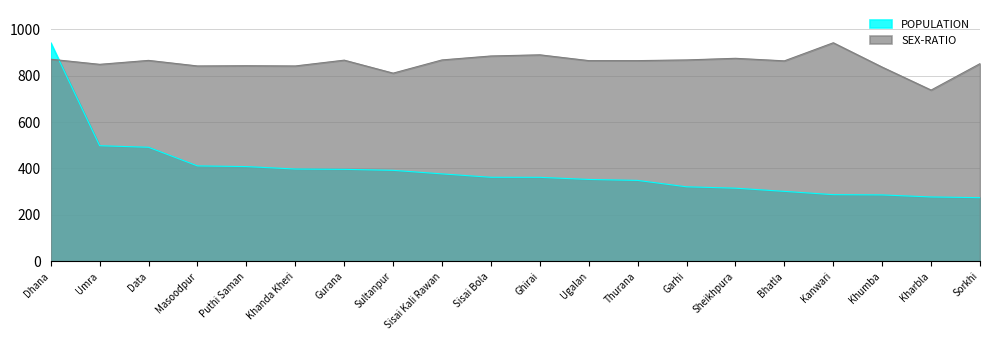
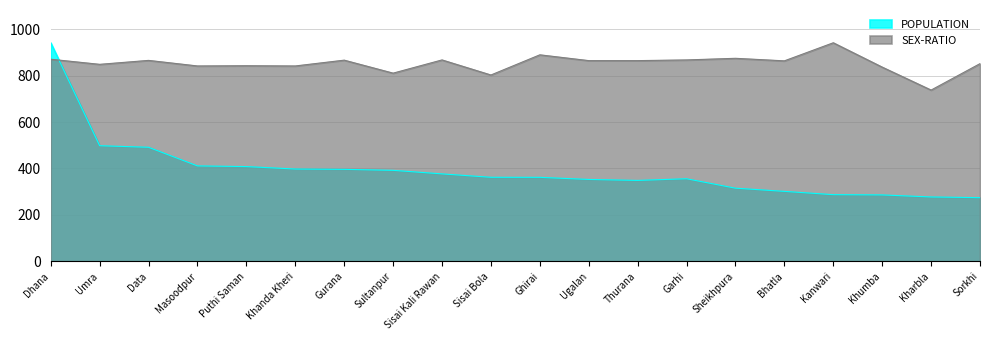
  {
    "POPULATION": {
      "Dhana": 940,
      "Umra": 500,
      "Data": 490,
      "Masoodpur": 410,
      "Puthi Saman": 410,
      "Khanda Kheri": 400,
      "Gurana": 400,
      "Sultanpur": 390,
      "Sisai Kali Rawan": 380,
      "Sisai Bola": 360,
      "Ghirai": 360,
      "Ugalan": 350,
      "Thurana": 350,
-     "Garhi": 320,
+     "Garhi": 360,
      "Sheikhpura": 320,
      "Bhatla": 300,
      "Kanwari": 290,
      "Khumba": 290,
      "Kharbla": 280,
      "Sorkhi": 270
    },
    "SEX-RATIO": {
      "Dhana": 870,
      "Umra": 850,
      "Data": 870,
      "Masoodpur": 840,
      "Puthi Saman": 840,
      "Khanda Kheri": 840,
      "Gurana": 870,
      "Sultanpur": 810,
      "Sisai Kali Rawan": 870,
-     "Sisai Bola": 890,
+     "Sisai Bola": 800,
      "Ghirai": 890,
      "Ugalan": 870,
      "Thurana": 870,
      "Garhi": 870,
      "Sheikhpura": 880,
      "Bhatla": 860,
      "Kanwari": 940,
      "Khumba": 840,
      "Kharbla": 740,
      "Sorkhi": 850
    }
  }
